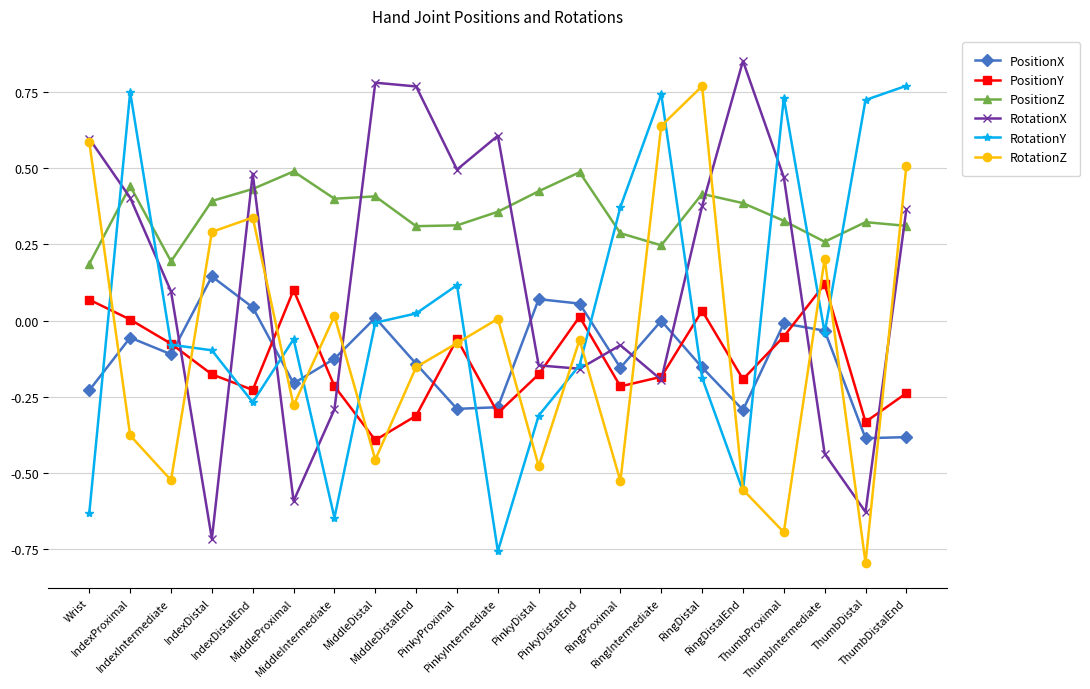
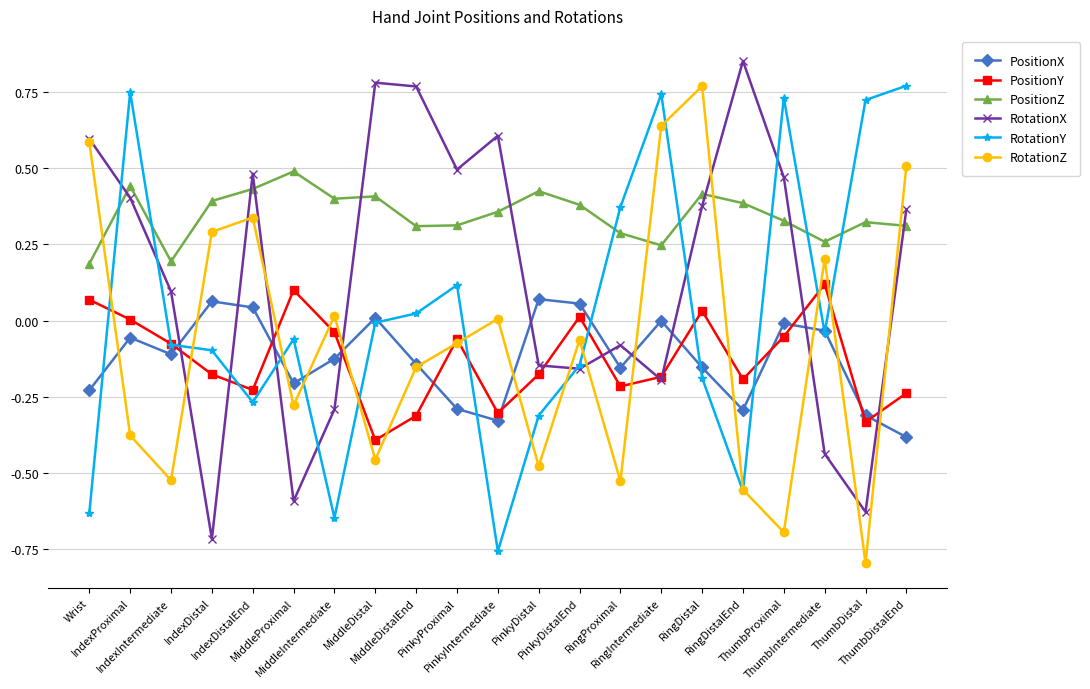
  {
    "PositionX": {
      "Wrist": -0.23,
      "IndexProximal": -0.06,
      "IndexIntermediate": -0.11,
-     "IndexDistal": 0.14,
+     "IndexDistal": 0.06,
      "IndexDistalEnd": 0.04,
      "MiddleProximal": -0.21,
      "MiddleIntermediate": -0.13,
      "MiddleDistal": 0.01,
      "MiddleDistalEnd": -0.14,
      "PinkyProximal": -0.29,
-     "PinkyIntermediate": -0.28,
+     "PinkyIntermediate": -0.33,
      "PinkyDistal": 0.07,
      "PinkyDistalEnd": 0.06,
      "RingProximal": -0.16,
      "RingIntermediate": 0.00,
      "RingDistal": -0.15,
      "RingDistalEnd": -0.29,
      "ThumbProximal": -0.01,
-     "ThumbDistal": -0.39,
+     "ThumbDistal": -0.31,
      "ThumbDistalEnd": -0.38
    },
    "PositionY": {
      "Wrist": 0.07,
      "IndexProximal": 0.00,
      "IndexDistal": -0.18,
      "IndexDistalEnd": -0.23,
      "MiddleProximal": 0.10,
-     "MiddleIntermediate": -0.22,
+     "MiddleIntermediate": -0.04,
      "MiddleDistal": -0.39,
      "MiddleDistalEnd": -0.31,
      "PinkyProximal": -0.06,
      "PinkyIntermediate": -0.30,
      "PinkyDistal": -0.18,
      "PinkyDistalEnd": 0.01,
      "RingProximal": -0.22,
      "RingIntermediate": -0.18,
      "RingDistal": 0.03,
      "RingDistalEnd": -0.19,
      "ThumbProximal": -0.05,
      "ThumbIntermediate": 0.12,
      "ThumbDistal": -0.33,
      "ThumbDistalEnd": -0.24
    },
    "PositionZ": {
      "Wrist": 0.19,
      "IndexProximal": 0.44,
      "IndexIntermediate": 0.19,
      "IndexDistal": 0.39,
      "IndexDistalEnd": 0.43,
      "MiddleProximal": 0.49,
      "MiddleIntermediate": 0.40,
      "MiddleDistal": 0.41,
      "MiddleDistalEnd": 0.31,
      "PinkyProximal": 0.31,
      "PinkyIntermediate": 0.36,
      "PinkyDistal": 0.42,
-     "PinkyDistalEnd": 0.49,
+     "PinkyDistalEnd": 0.38,
      "RingProximal": 0.29,
      "RingIntermediate": 0.25,
      "RingDistal": 0.42,
      "RingDistalEnd": 0.39,
      "ThumbProximal": 0.33,
      "ThumbIntermediate": 0.26,
      "ThumbDistal": 0.32,
      "ThumbDistalEnd": 0.31
    },
    "RotationX": {
      "Wrist": 0.60,
      "IndexProximal": 0.40,
      "IndexIntermediate": 0.10,
      "IndexDistal": -0.72,
      "IndexDistalEnd": 0.48,
      "MiddleProximal": -0.59,
      "MiddleIntermediate": -0.29,
      "MiddleDistal": 0.78,
      "MiddleDistalEnd": 0.77,
      "PinkyProximal": 0.50,
      "PinkyIntermediate": 0.61,
      "PinkyDistal": -0.15,
      "PinkyDistalEnd": -0.16,
      "RingProximal": -0.08,
      "RingIntermediate": -0.19,
      "RingDistal": 0.38,
      "RingDistalEnd": 0.85,
      "ThumbProximal": 0.47,
      "ThumbIntermediate": -0.44,
      "ThumbDistal": -0.63,
      "ThumbDistalEnd": 0.37
    },
    "RotationY": {
      "Wrist": -0.63,
      "IndexProximal": 0.75,
      "IndexDistal": -0.10,
      "IndexDistalEnd": -0.27,
      "MiddleProximal": -0.06,
      "MiddleIntermediate": -0.65,
      "MiddleDistal": -0.01,
      "MiddleDistalEnd": 0.02,
      "PinkyProximal": 0.12,
      "PinkyIntermediate": -0.76,
      "PinkyDistal": -0.31,
      "PinkyDistalEnd": -0.15,
      "RingProximal": 0.37,
      "RingIntermediate": 0.74,
      "RingDistal": -0.19,
      "ThumbProximal": 0.73,
      "ThumbDistal": 0.72,
      "ThumbDistalEnd": 0.77
    },
    "RotationZ": {
      "Wrist": 0.59,
      "IndexProximal": -0.38,
      "IndexIntermediate": -0.52,
      "IndexDistal": 0.29,
      "IndexDistalEnd": 0.34,
      "MiddleProximal": -0.28,
      "MiddleIntermediate": 0.02,
      "MiddleDistal": -0.46,
      "MiddleDistalEnd": -0.15,
      "PinkyProximal": -0.07,
      "PinkyIntermediate": 0.01,
      "PinkyDistal": -0.48,
      "PinkyDistalEnd": -0.06,
      "RingProximal": -0.53,
      "RingIntermediate": 0.64,
      "RingDistal": 0.77,
      "ThumbProximal": -0.70,
      "ThumbIntermediate": 0.20,
      "ThumbDistal": -0.80,
      "ThumbDistalEnd": 0.51
    }
  }
